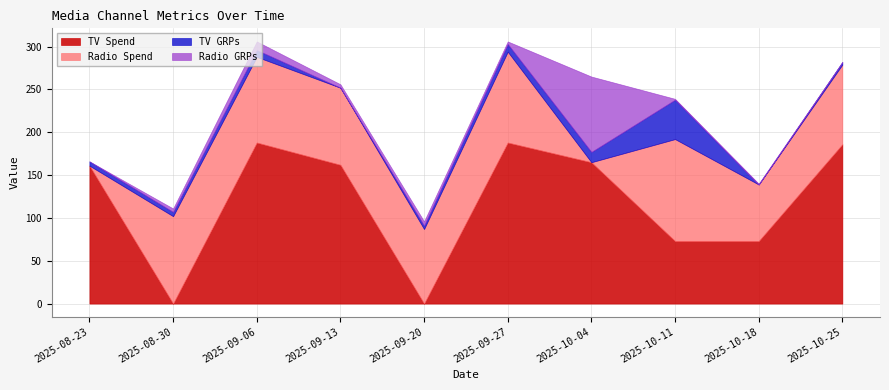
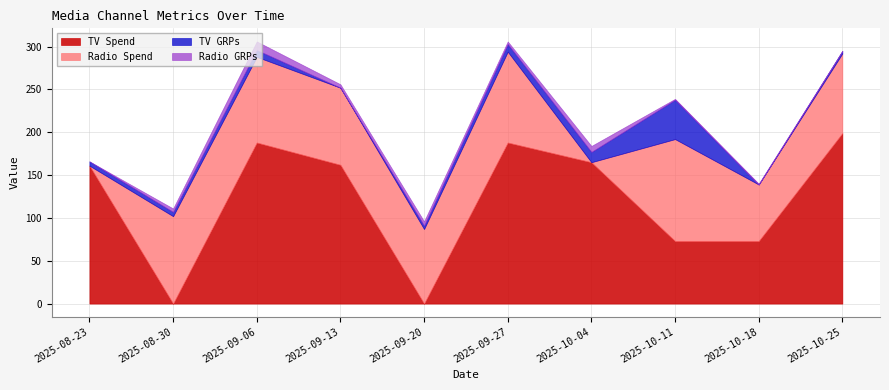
  {
    "TV Spend": {
      "2025-08-30": 0,
      "2025-09-06": 190,
      "2025-09-13": 160,
      "2025-09-20": 0,
      "2025-09-27": 190,
      "2025-10-11": 70,
      "2025-10-18": 70,
-     "2025-10-25": 190
+     "2025-10-25": 200
    },
    "Radio Spend": {
      "2025-08-30": 100,
      "2025-09-20": 90,
      "2025-09-27": 110,
      "2025-10-11": 120
    },
    "TV GRPs": {
      "2025-08-30": 10,
      "2025-09-20": 0,
      "2025-09-27": 10,
      "2025-10-04": 10
    },
    "Radio GRPs": {
      "2025-08-30": 0,
      "2025-09-13": 0,
      "2025-09-20": 10,
      "2025-09-27": 0,
-     "2025-10-04": 90
+     "2025-10-04": 10
    }
  }
